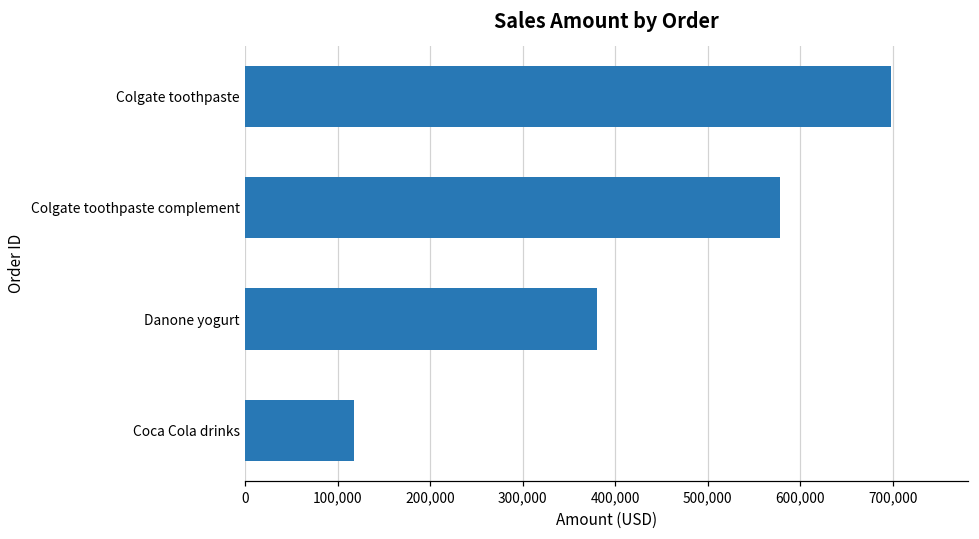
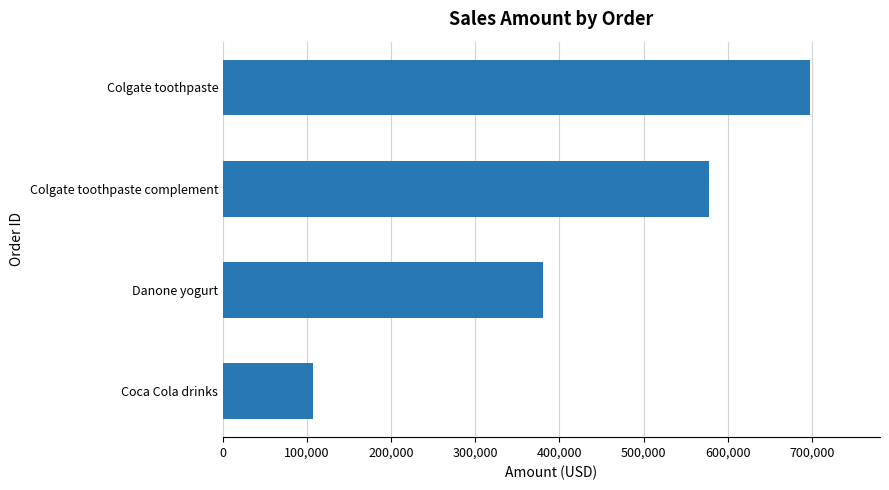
  {
    "Colgate toothpaste": "700,000",
    "Colgate toothpaste complement": "580,000",
    "Danone yogurt": "380,000",
-   "Coca Cola drinks": "120,000"
+   "Coca Cola drinks": "110,000"
  }
